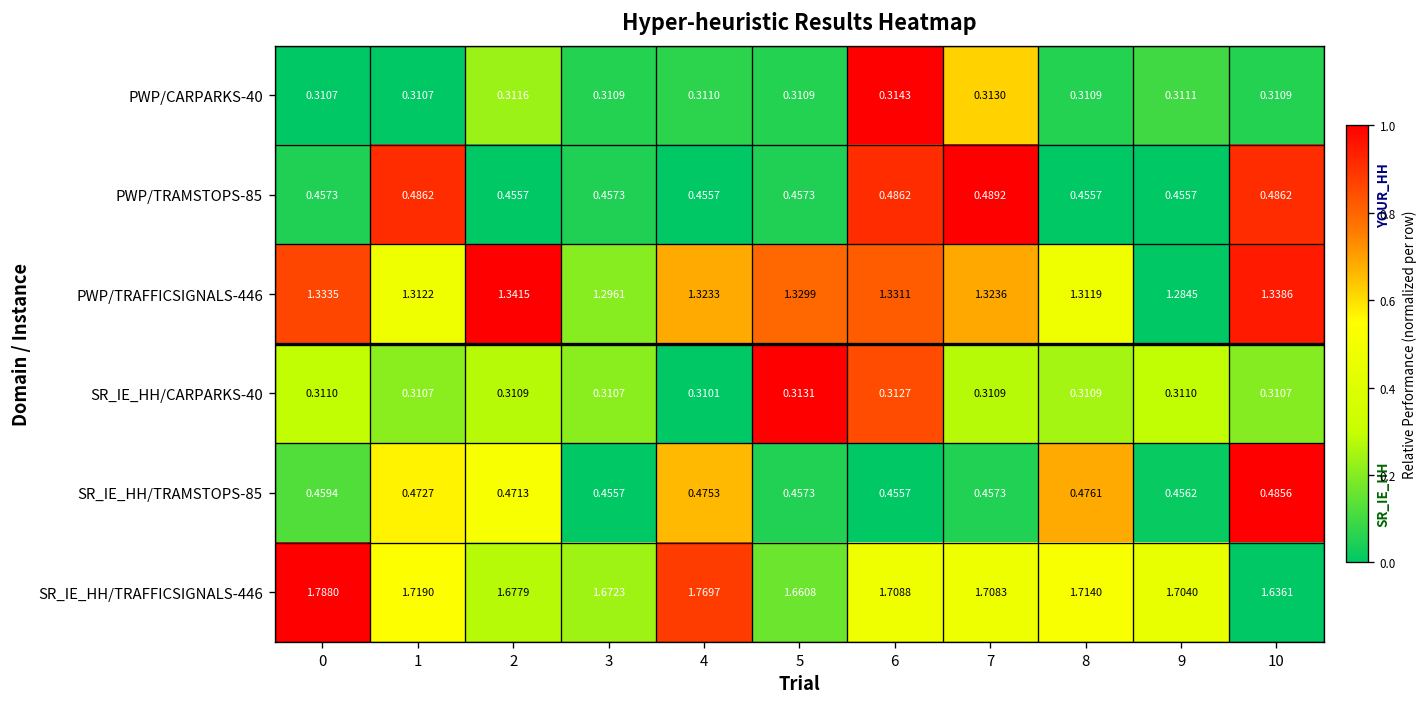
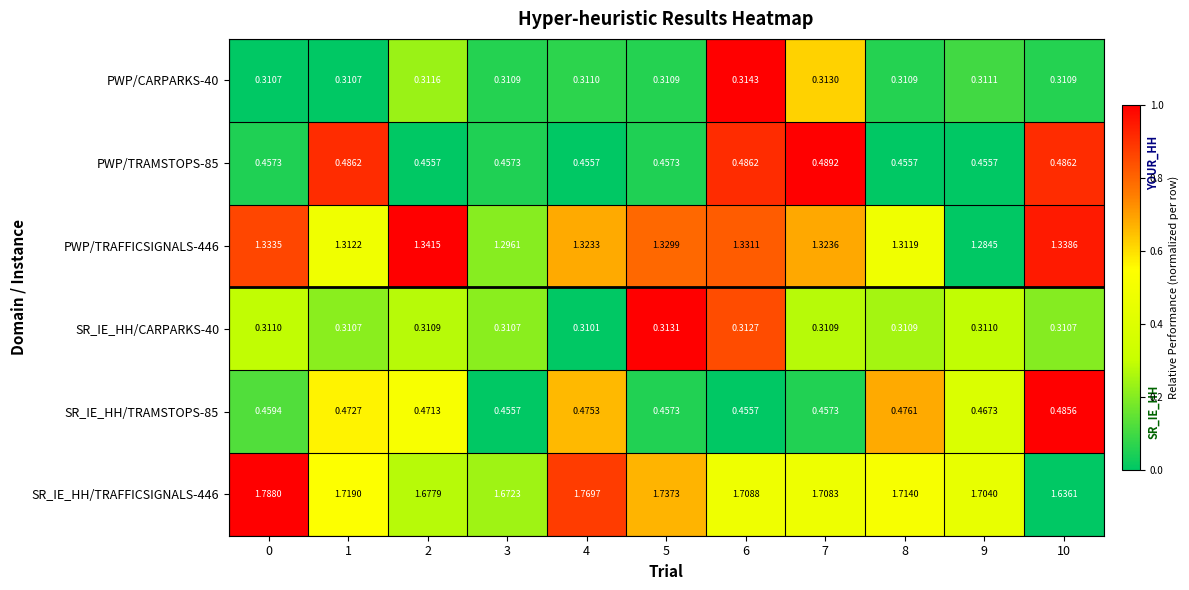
  {
    "PWP/CARPARKS-40": {
      "0": 0.3107,
      "1": 0.3107,
      "2": 0.3116,
      "3": 0.3109,
      "4": 0.3110,
      "5": 0.3109,
      "6": 0.3143,
      "7": 0.3130,
      "8": 0.3109,
      "9": 0.3111,
      "10": 0.3109
    },
    "PWP/TRAMSTOPS-85": {
      "0": 0.4573,
      "1": 0.4862,
      "2": 0.4557,
      "3": 0.4573,
      "4": 0.4557,
      "5": 0.4573,
      "6": 0.4862,
      "7": 0.4892,
      "8": 0.4557,
      "9": 0.4557,
      "10": 0.4862
    },
    "PWP/TRAFFICSIGNALS-446": {
      "0": 1.3335,
      "1": 1.3122,
      "2": 1.3415,
      "3": 1.2961,
      "4": 1.3233,
      "5": 1.3299,
      "6": 1.3311,
      "7": 1.3236,
      "8": 1.3119,
      "9": 1.2845,
      "10": 1.3386
    },
    "SR_IE_HH/CARPARKS-40": {
      "0": 0.3110,
      "1": 0.3107,
      "2": 0.3109,
      "3": 0.3107,
      "4": 0.3101,
      "5": 0.3131,
      "6": 0.3127,
      "7": 0.3109,
      "8": 0.3109,
      "9": 0.3110,
      "10": 0.3107
    },
    "SR_IE_HH/TRAMSTOPS-85": {
      "0": 0.4594,
      "1": 0.4727,
      "2": 0.4713,
      "3": 0.4557,
      "4": 0.4753,
      "5": 0.4573,
      "6": 0.4557,
      "7": 0.4573,
      "8": 0.4761,
-     "9": 0.4562,
+     "9": 0.4673,
      "10": 0.4856
    },
    "SR_IE_HH/TRAFFICSIGNALS-446": {
      "0": 1.7880,
      "1": 1.7190,
      "2": 1.6779,
      "3": 1.6723,
      "4": 1.7697,
-     "5": 1.6608,
+     "5": 1.7373,
      "6": 1.7088,
      "7": 1.7083,
      "8": 1.7140,
      "9": 1.7040,
      "10": 1.6361
    }
  }
